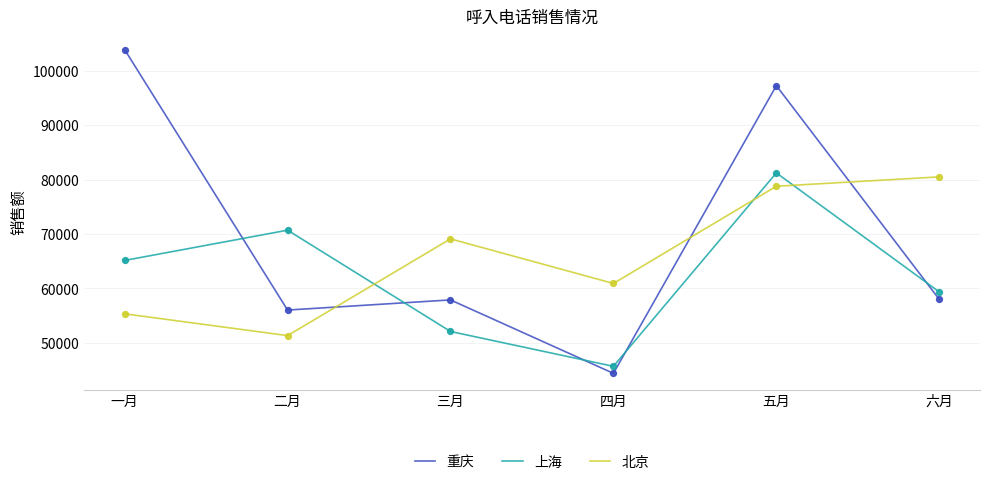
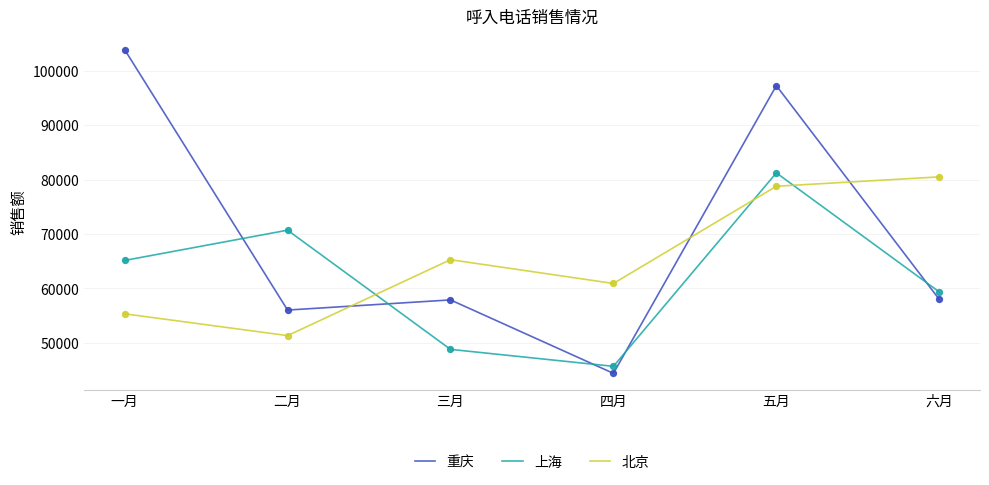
  {
    "重庆": {
      "一月": 104000,
      "二月": 56000,
      "三月": 58000,
      "四月": 44000,
      "五月": 97000,
      "六月": 58000
    },
    "上海": {
      "一月": 65000,
      "二月": 71000,
-     "三月": 52000,
+     "三月": 49000,
      "四月": 46000,
      "五月": 81000,
      "六月": 59000
    },
    "北京": {
      "一月": 55000,
      "二月": 51000,
-     "三月": 69000,
+     "三月": 65000,
      "四月": 61000,
      "五月": 79000,
      "六月": 80000
    }
  }
